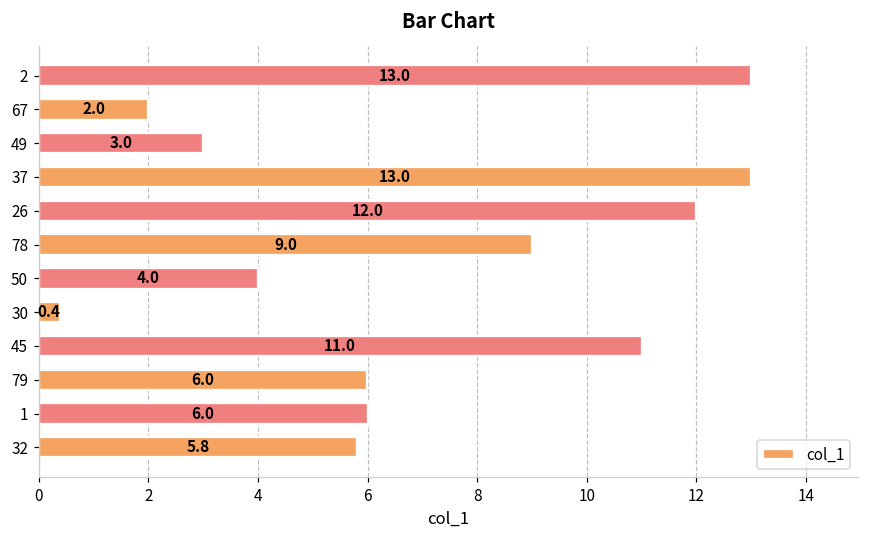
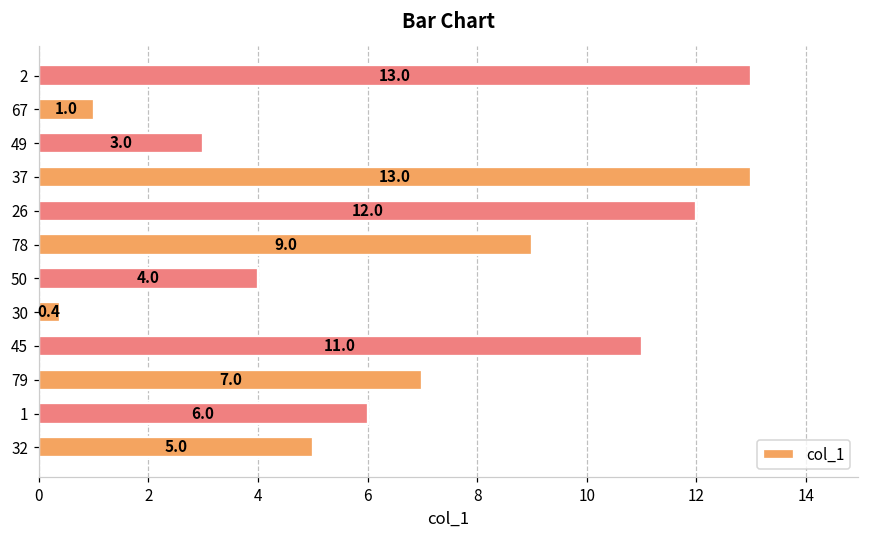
  {
    "2": 13.0,
-   "67": 2.0,
+   "67": 1.0,
    "49": 3.0,
    "37": 13.0,
    "26": 12.0,
    "78": 9.0,
    "50": 4.0,
    "30": 0.4,
    "45": 11.0,
-   "79": 6.0,
+   "79": 7.0,
    "1": 6.0,
-   "32": 5.8
+   "32": 5.0
  }
